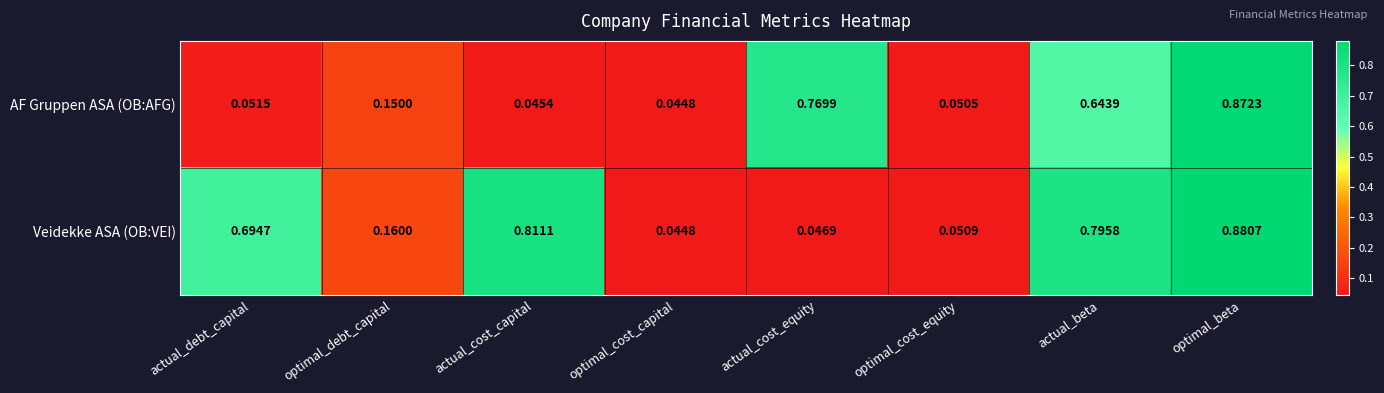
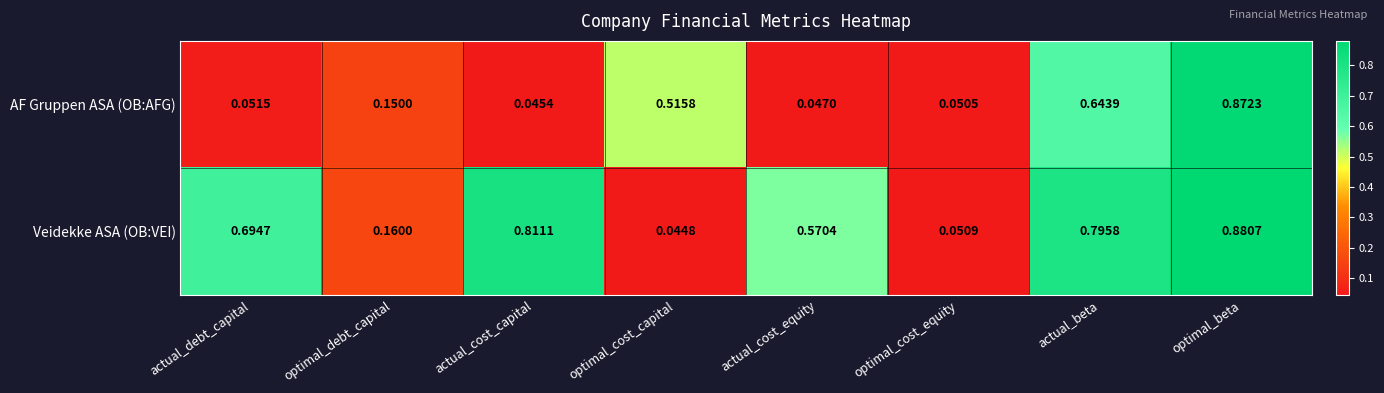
  {
    "AF Gruppen ASA (OB:AFG)": {
      "actual_debt_capital": 0.0515,
      "optimal_debt_capital": 0.1500,
      "actual_cost_capital": 0.0454,
-     "optimal_cost_capital": 0.0448,
-     "actual_cost_equity": 0.7699,
+     "optimal_cost_capital": 0.5158,
+     "actual_cost_equity": 0.0470,
      "optimal_cost_equity": 0.0505,
      "actual_beta": 0.6439,
      "optimal_beta": 0.8723
    },
    "Veidekke ASA (OB:VEI)": {
      "actual_debt_capital": 0.6947,
      "optimal_debt_capital": 0.1600,
      "actual_cost_capital": 0.8111,
      "optimal_cost_capital": 0.0448,
-     "actual_cost_equity": 0.0469,
+     "actual_cost_equity": 0.5704,
      "optimal_cost_equity": 0.0509,
      "actual_beta": 0.7958,
      "optimal_beta": 0.8807
    }
  }
